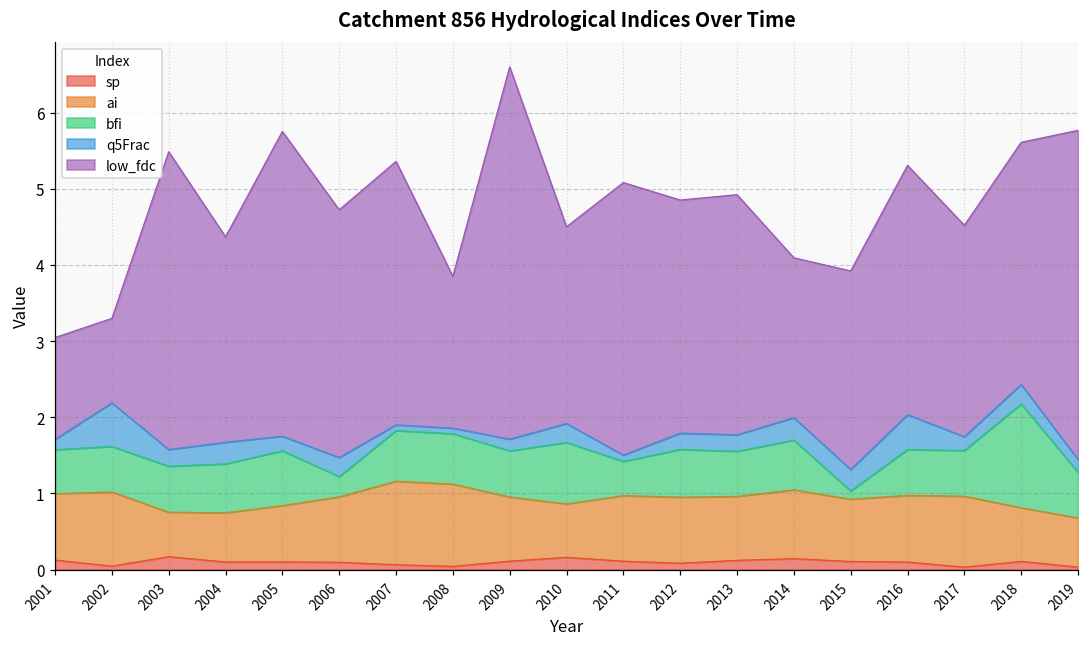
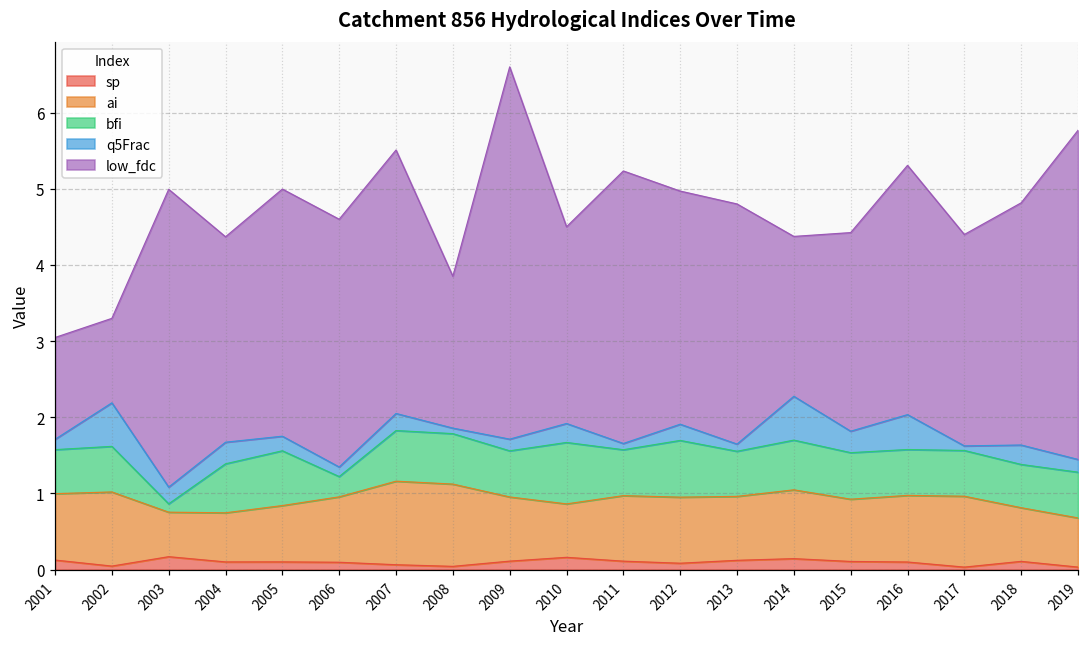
  {
    "bfi": {
      "2001": 0.6,
      "2002": 0.6,
-     "2003": 0.6,
+     "2003": 0.1,
      "2004": 0.6,
      "2005": 0.7,
      "2006": 0.3,
      "2007": 0.7,
      "2008": 0.7,
      "2009": 0.6,
      "2010": 0.8,
-     "2011": 0.5,
-     "2012": 0.6,
+     "2011": 0.6,
+     "2012": 0.7,
      "2013": 0.6,
      "2014": 0.7,
-     "2015": 0.1,
+     "2015": 0.6,
      "2016": 0.6,
      "2017": 0.6,
-     "2018": 1.4,
+     "2018": 0.6,
      "2019": 0.6
    },
    "q5Frac": {
      "2001": 0.1,
      "2002": 0.6,
      "2003": 0.2,
      "2004": 0.3,
      "2005": 0.2,
-     "2006": 0.2,
-     "2007": 0.1,
+     "2006": 0.1,
+     "2007": 0.2,
      "2008": 0.1,
      "2009": 0.2,
      "2010": 0.2,
      "2011": 0.1,
      "2012": 0.2,
-     "2013": 0.2,
-     "2014": 0.3,
+     "2013": 0.1,
+     "2014": 0.6,
      "2015": 0.3,
      "2016": 0.5,
-     "2017": 0.2,
+     "2017": 0.1,
      "2018": 0.3,
      "2019": 0.2
    },
    "low_fdc": {
      "2001": 1.3,
      "2002": 1.1,
      "2003": 3.9,
      "2004": 2.7,
-     "2005": 4.0,
+     "2005": 3.2,
      "2006": 3.3,
      "2007": 3.5,
      "2008": 2.0,
      "2009": 4.9,
      "2010": 2.6,
      "2011": 3.6,
      "2012": 3.1,
      "2013": 3.2,
      "2014": 2.1,
      "2015": 2.6,
      "2016": 3.3,
      "2017": 2.8,
      "2018": 3.2,
      "2019": 4.3
    }
  }
